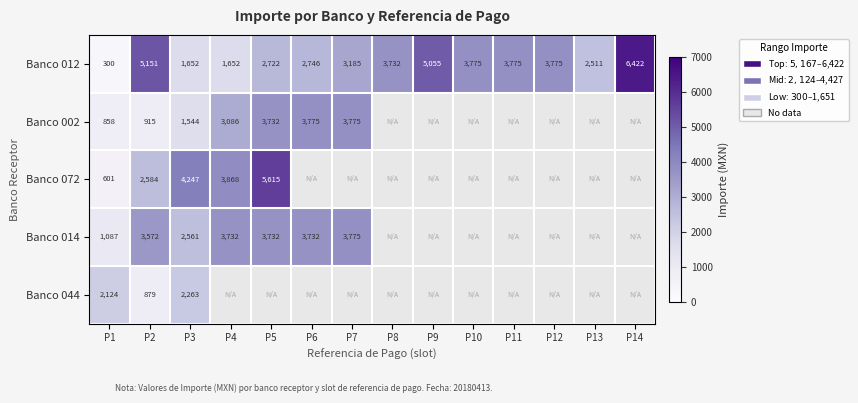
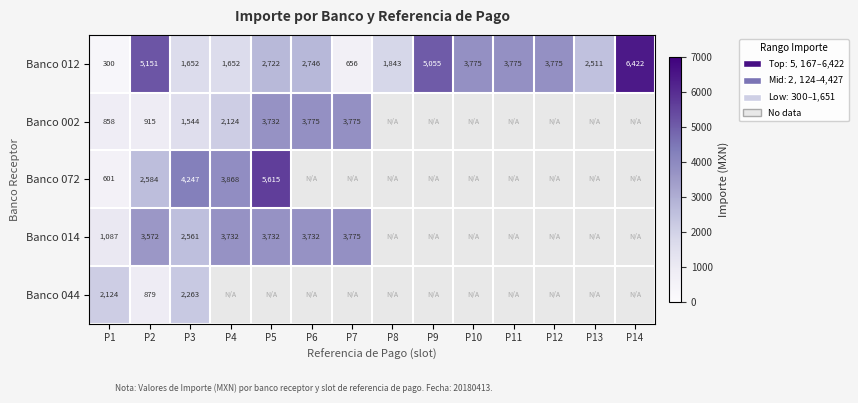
  {
    "Banco 012": {
      "P1": "300",
      "P2": "5,151",
      "P3": "1,652",
      "P4": "1,652",
      "P5": "2,722",
      "P6": "2,746",
-     "P7": "3,185",
-     "P8": "3,732",
+     "P7": "656",
+     "P8": "1,843",
      "P9": "5,055",
      "P10": "3,775",
      "P11": "3,775",
      "P12": "3,775",
      "P13": "2,511",
      "P14": "6,422"
    },
    "Banco 002": {
      "P1": "858",
      "P2": "915",
      "P3": "1,544",
-     "P4": "3,086",
+     "P4": "2,124",
      "P5": "3,732",
      "P6": "3,775",
      "P7": "3,775"
    },
    "Banco 072": {
      "P1": "601",
      "P2": "2,584",
      "P3": "4,247",
      "P4": "3,868",
      "P5": "5,615"
    },
    "Banco 014": {
      "P1": "1,087",
      "P2": "3,572",
      "P3": "2,561",
      "P4": "3,732",
      "P5": "3,732",
      "P6": "3,732",
      "P7": "3,775"
    },
    "Banco 044": {
      "P1": "2,124",
      "P2": "879",
      "P3": "2,263"
    }
  }
